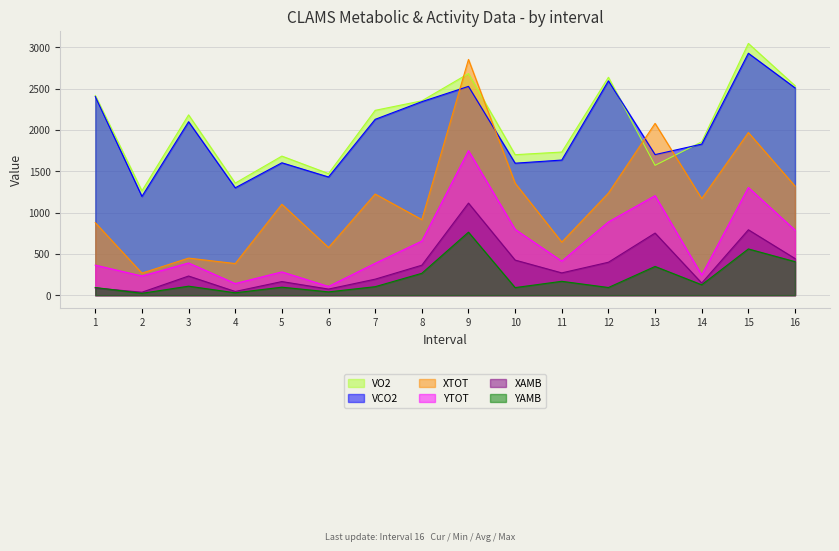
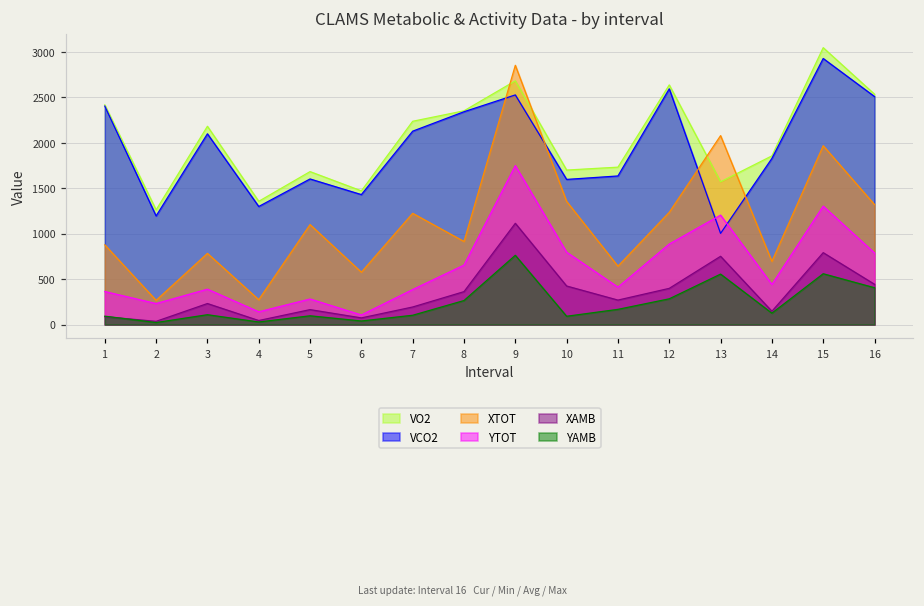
  {
    "VO2": {
      "2": 1300,
      "3": 2200,
      "4": 1400,
      "5": 1700,
      "6": 1500,
      "7": 2200,
      "9": 2700,
      "10": 1700,
      "11": 1700,
      "12": 2600,
      "13": 1600,
      "15": 3000
    },
    "VCO2": {
      "2": 1200,
      "3": 2100,
      "4": 1300,
      "5": 1600,
      "6": 1400,
      "7": 2100,
      "9": 2500,
      "10": 1600,
      "11": 1600,
      "12": 2600,
-     "13": 1700,
+     "13": 1000,
      "15": 2900
    },
    "XTOT": {
      "1": 900,
      "2": 300,
-     "3": 400,
-     "4": 400,
+     "3": 800,
+     "4": 300,
      "5": 1100,
      "6": 600,
      "7": 1200,
      "8": 900,
      "9": 2900,
      "10": 1400,
      "11": 600,
      "12": 1200,
      "13": 2100,
-     "14": 1200,
+     "14": 700,
      "15": 2000,
      "16": 1300
    },
    "YTOT": {
      "1": 400,
      "2": 200,
      "3": 400,
      "4": 100,
      "5": 300,
      "6": 100,
      "7": 400,
      "8": 700,
      "9": 1800,
      "10": 800,
      "11": 400,
      "12": 900,
      "13": 1200,
-     "14": 200,
+     "14": 400,
      "15": 1300,
      "16": 800
    },
    "XAMB": {
      "3": 200,
      "5": 200,
      "6": 100,
      "7": 200,
      "8": 400,
      "9": 1100,
      "10": 400,
      "11": 300,
      "12": 400,
      "13": 800,
      "15": 800,
      "16": 400
    },
    "YAMB": {
      "3": 100,
      "5": 100,
      "6": 0,
      "7": 100,
      "8": 300,
      "9": 800,
      "10": 100,
      "11": 200,
-     "12": 100,
-     "13": 300,
+     "12": 300,
+     "13": 600,
      "15": 600,
      "16": 400
    }
  }
